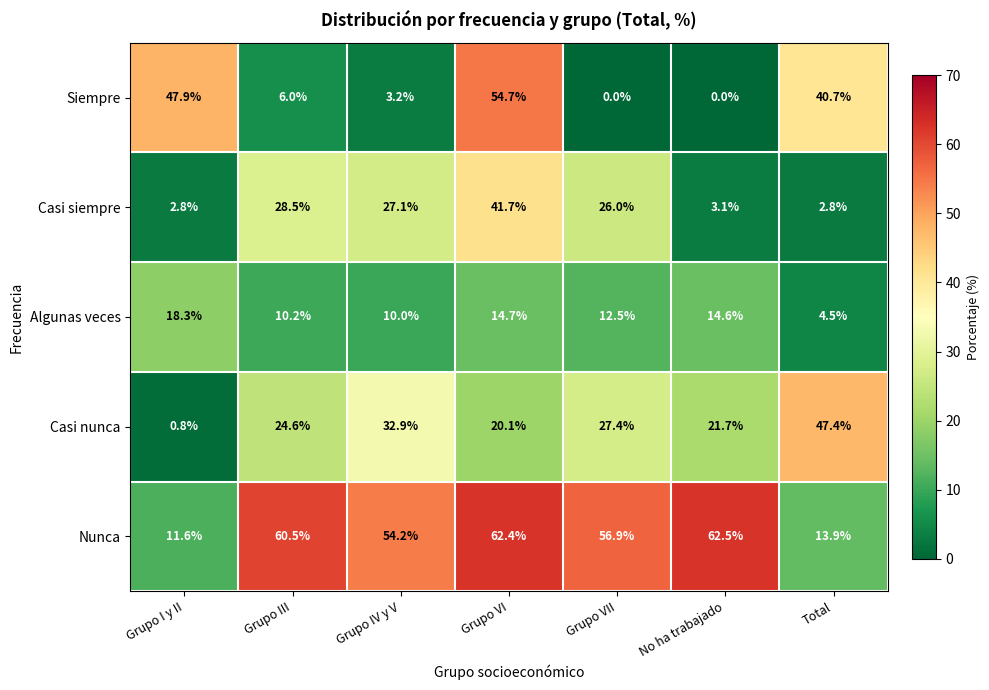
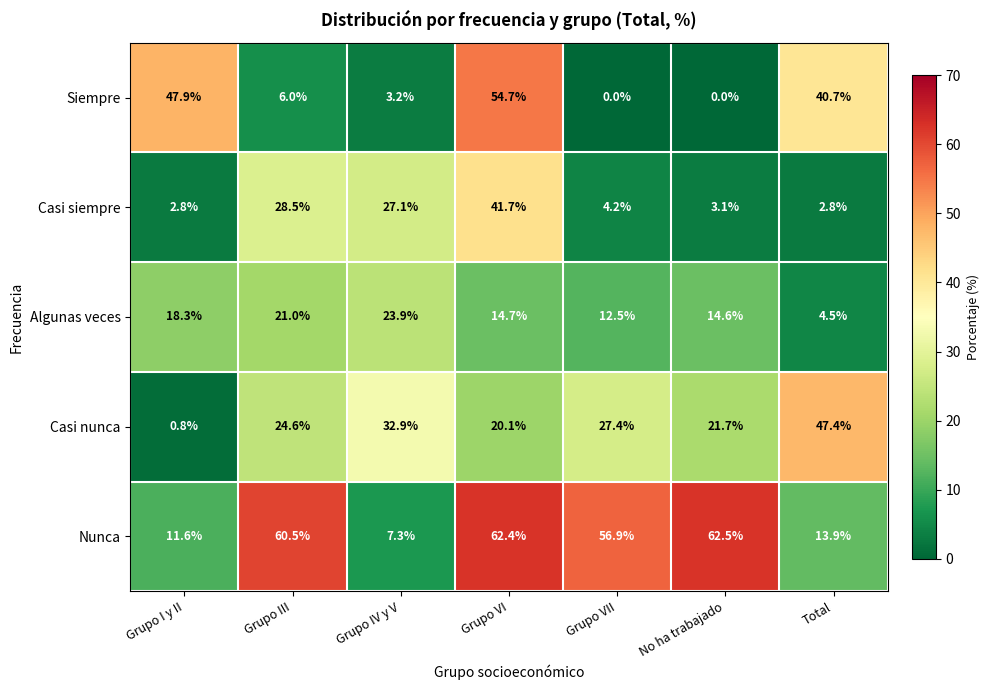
  {
    "Siempre": {
      "Grupo I y II": "47.9%",
      "Grupo III": "6.0%",
      "Grupo IV y V": "3.2%",
      "Grupo VI": "54.7%",
      "Grupo VII": "0.0%",
      "No ha trabajado": "0.0%",
      "Total": "40.7%"
    },
    "Casi siempre": {
      "Grupo I y II": "2.8%",
      "Grupo III": "28.5%",
      "Grupo IV y V": "27.1%",
      "Grupo VI": "41.7%",
-     "Grupo VII": "26.0%",
+     "Grupo VII": "4.2%",
      "No ha trabajado": "3.1%",
      "Total": "2.8%"
    },
    "Algunas veces": {
      "Grupo I y II": "18.3%",
-     "Grupo III": "10.2%",
-     "Grupo IV y V": "10.0%",
+     "Grupo III": "21.0%",
+     "Grupo IV y V": "23.9%",
      "Grupo VI": "14.7%",
      "Grupo VII": "12.5%",
      "No ha trabajado": "14.6%",
      "Total": "4.5%"
    },
    "Casi nunca": {
      "Grupo I y II": "0.8%",
      "Grupo III": "24.6%",
      "Grupo IV y V": "32.9%",
      "Grupo VI": "20.1%",
      "Grupo VII": "27.4%",
      "No ha trabajado": "21.7%",
      "Total": "47.4%"
    },
    "Nunca": {
      "Grupo I y II": "11.6%",
      "Grupo III": "60.5%",
-     "Grupo IV y V": "54.2%",
+     "Grupo IV y V": "7.3%",
      "Grupo VI": "62.4%",
      "Grupo VII": "56.9%",
      "No ha trabajado": "62.5%",
      "Total": "13.9%"
    }
  }
